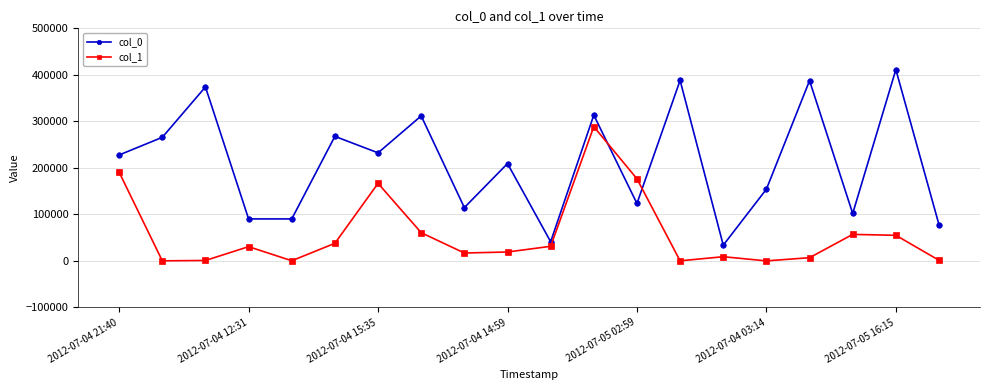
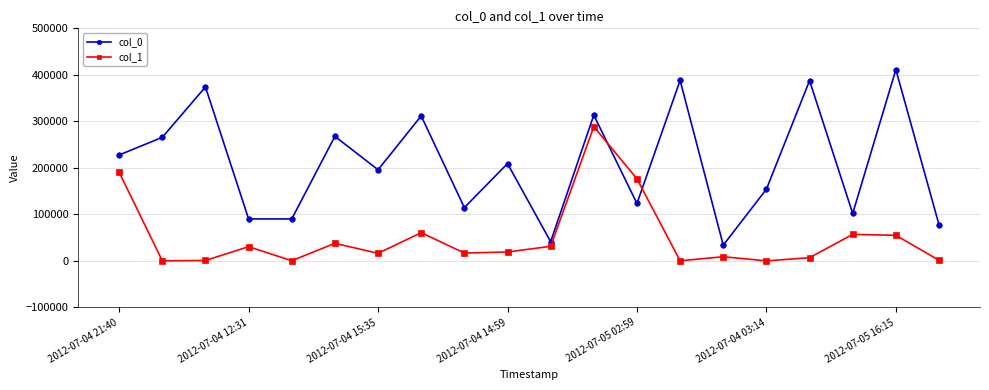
  {
    "col_0": {
      "2012-07-04 21:40": 230000,
      "2012-07-04 12:31": 90000,
-     "2012-07-04 15:35": 230000,
+     "2012-07-04 15:35": 200000,
      "2012-07-04 14:59": 210000,
      "2012-07-05 02:59": 120000,
      "2012-07-04 03:14": 150000,
      "2012-07-05 16:15": 410000
    },
    "col_1": {
      "2012-07-04 21:40": 190000,
      "2012-07-04 12:31": 30000,
-     "2012-07-04 15:35": 170000,
+     "2012-07-04 15:35": 20000,
      "2012-07-04 14:59": 20000,
      "2012-07-05 02:59": 180000,
      "2012-07-04 03:14": 0,
      "2012-07-05 16:15": 60000
    }
  }
